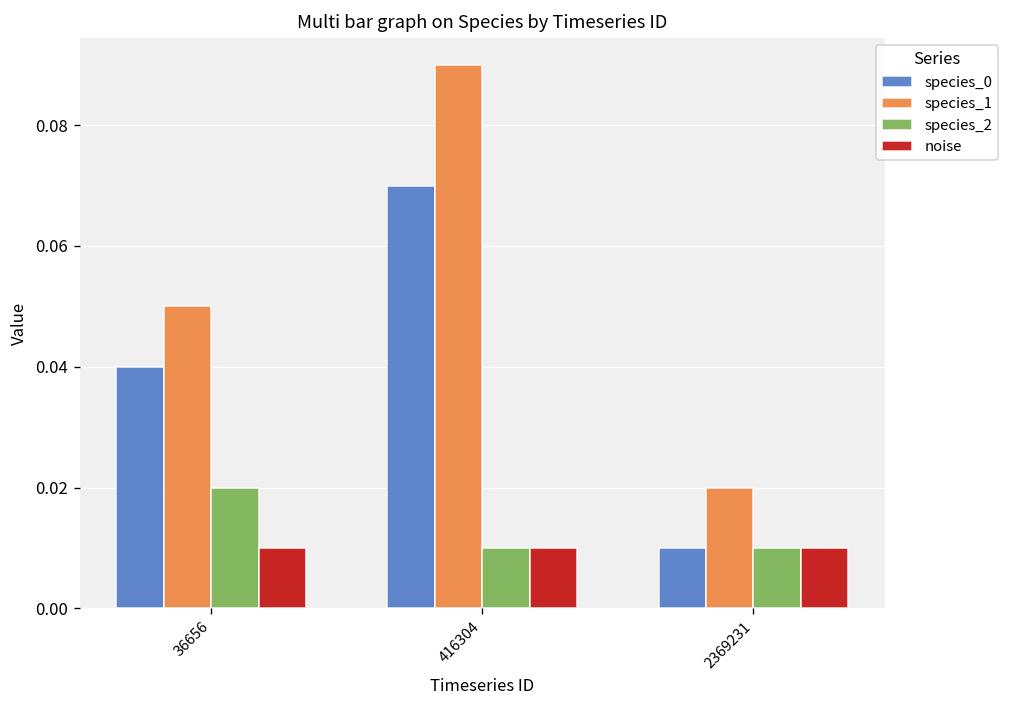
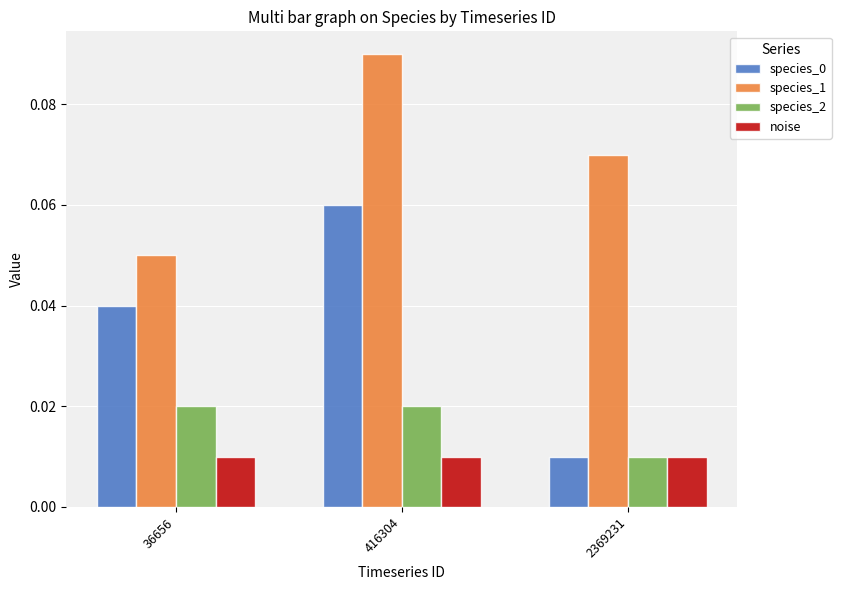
  {
    "species_0": {
      "36656": 0.04,
-     "416304": 0.07,
+     "416304": 0.06,
      "2369231": 0.01
    },
    "species_1": {
      "36656": 0.05,
      "416304": 0.09,
-     "2369231": 0.02
+     "2369231": 0.07
    },
    "species_2": {
      "36656": 0.02,
-     "416304": 0.01,
+     "416304": 0.02,
      "2369231": 0.01
    },
    "noise": {
      "36656": 0.01,
      "416304": 0.01,
      "2369231": 0.01
    }
  }
